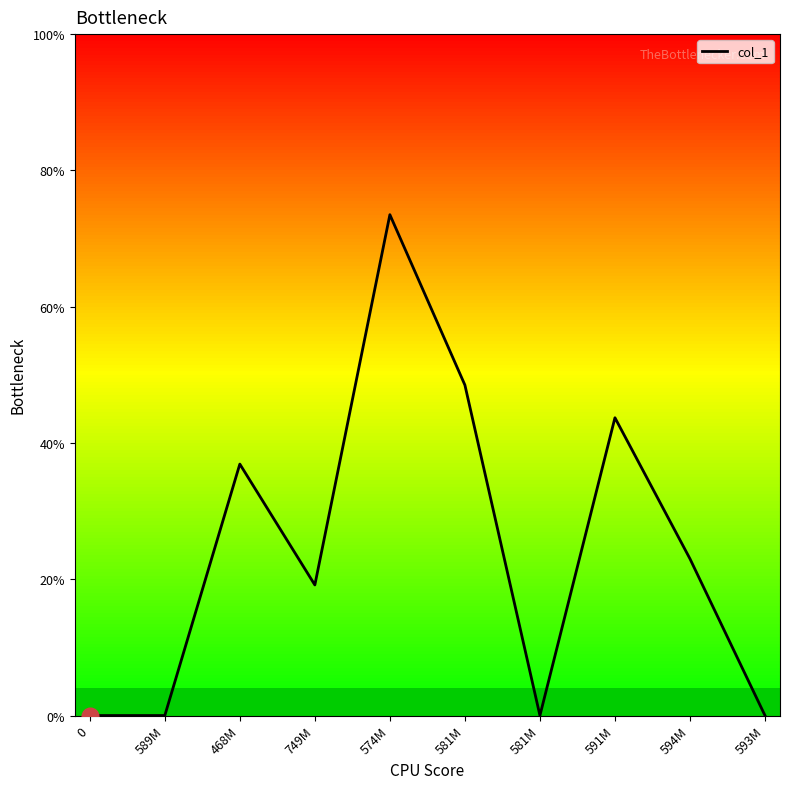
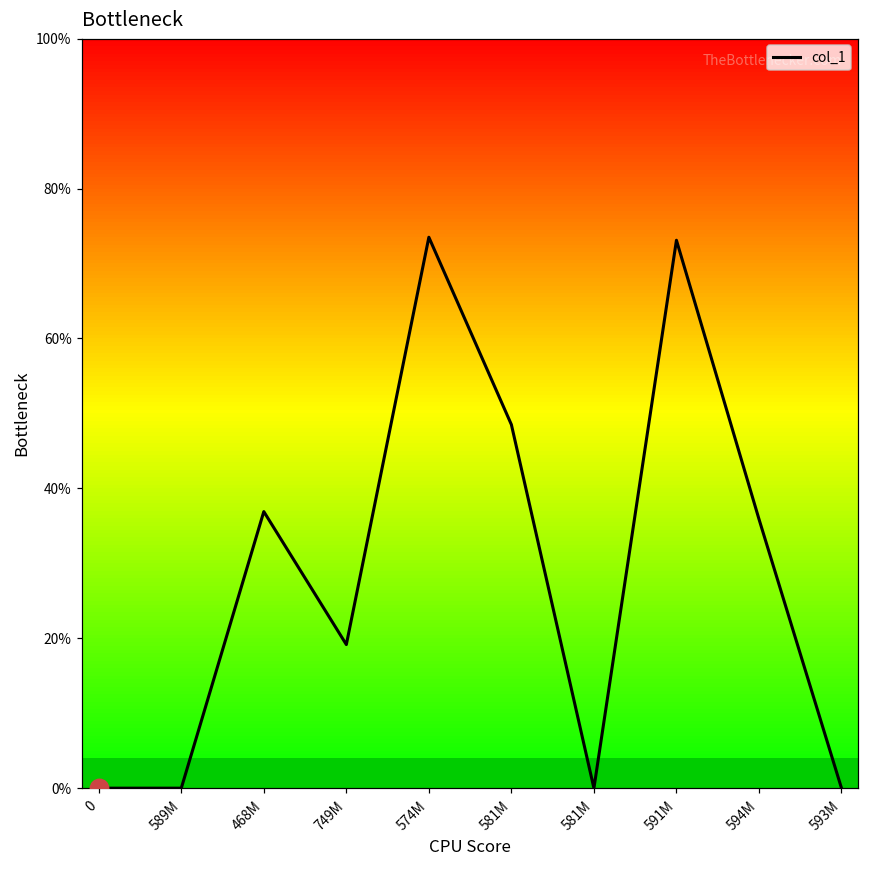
  {
    "col_1": {
      "589M": "0%",
      "468M": "37%",
      "749M": "19%",
      "574M": "74%",
-     "591M": "44%",
-     "594M": "23%",
+     "591M": "73%",
+     "594M": "36%",
      "593M": "0%"
    }
  }
